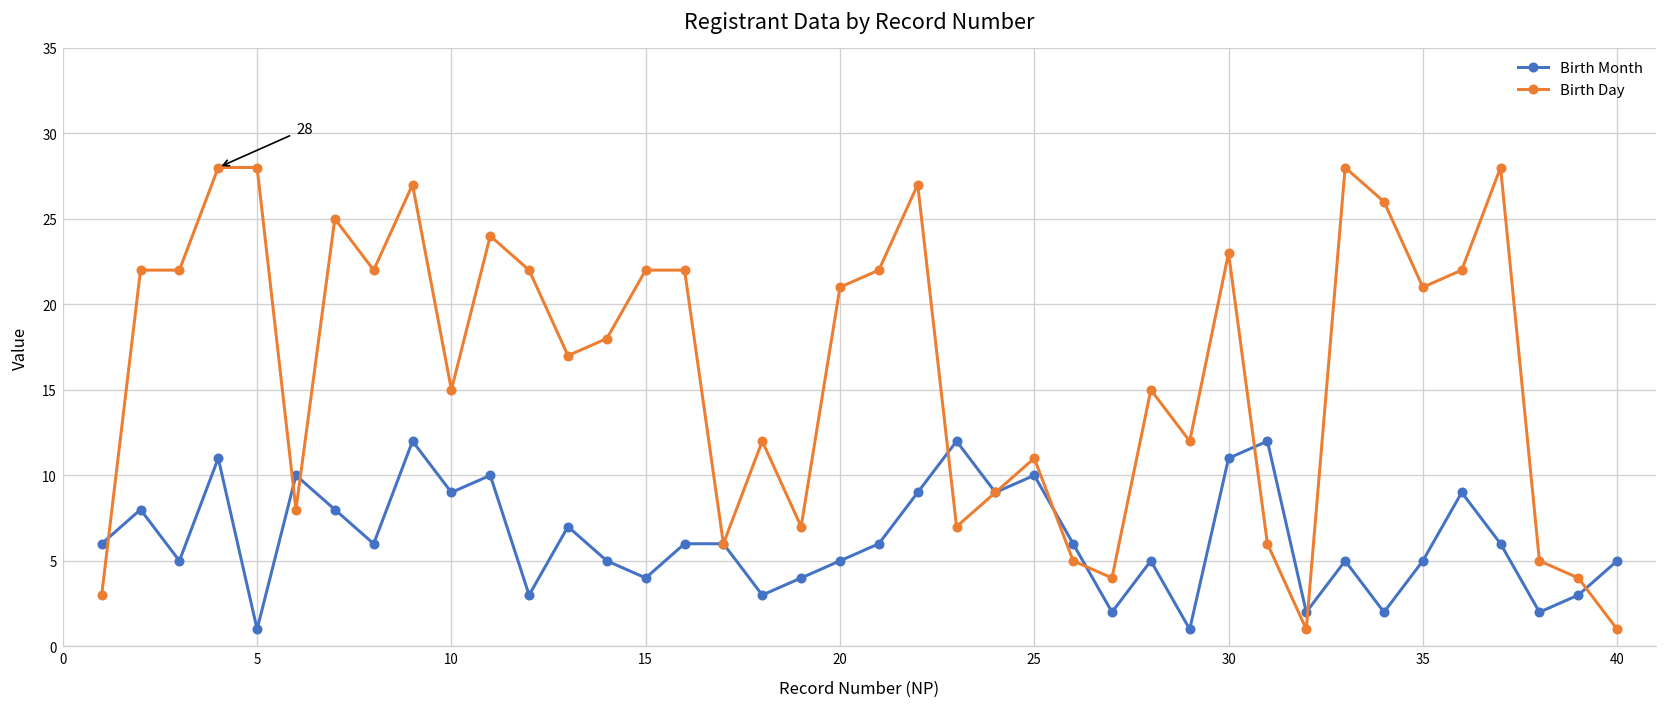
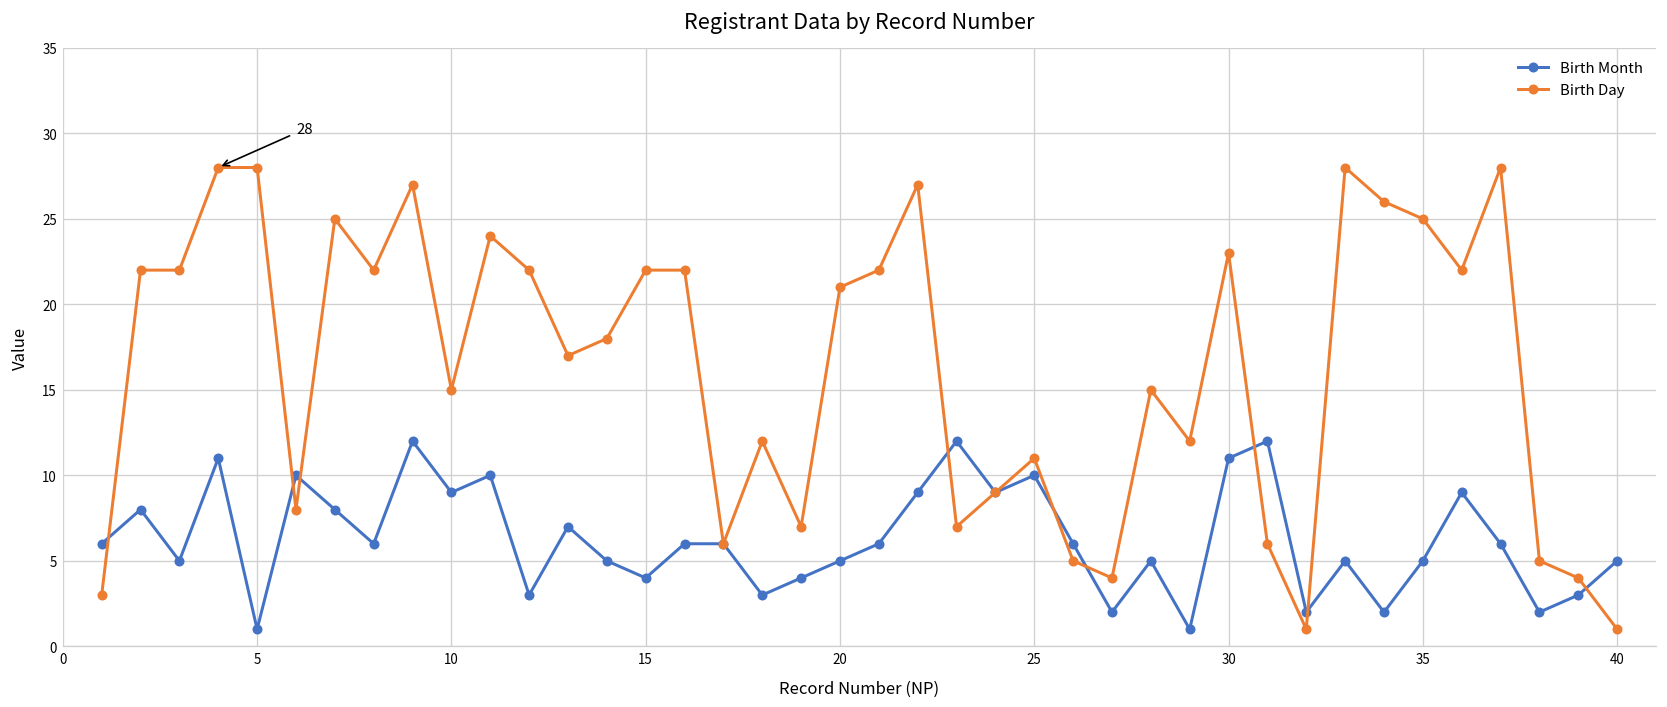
  {
    "Birth Month": {
      "5": 1,
      "10": 9,
      "15": 4,
      "20": 5,
      "25": 10,
      "30": 11,
      "35": 5,
      "40": 5
    },
    "Birth Day": {
      "10": 15,
      "15": 22,
      "20": 21,
      "25": 11,
      "30": 23,
-     "35": 21,
+     "35": 25,
      "40": 1
    }
  }
